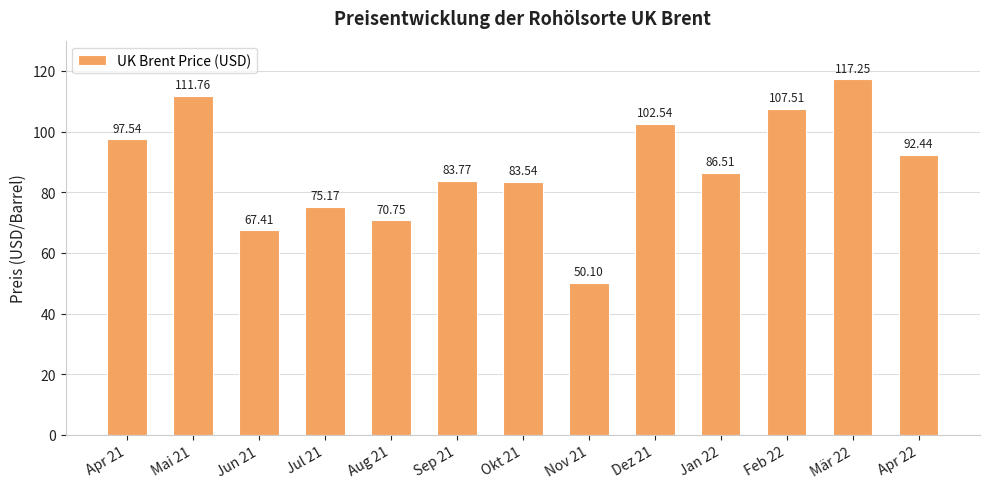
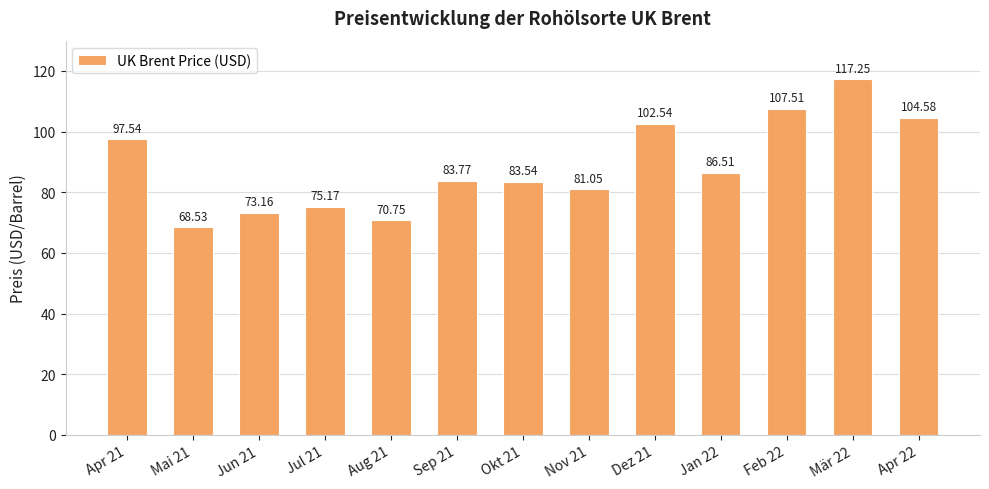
  {
    "Apr 21": 97.54,
-   "Mai 21": 111.76,
-   "Jun 21": 67.41,
+   "Mai 21": 68.53,
+   "Jun 21": 73.16,
    "Jul 21": 75.17,
    "Aug 21": 70.75,
    "Sep 21": 83.77,
    "Okt 21": 83.54,
-   "Nov 21": 50.10,
+   "Nov 21": 81.05,
    "Dez 21": 102.54,
    "Jan 22": 86.51,
    "Feb 22": 107.51,
    "Mär 22": 117.25,
-   "Apr 22": 92.44
+   "Apr 22": 104.58
  }
